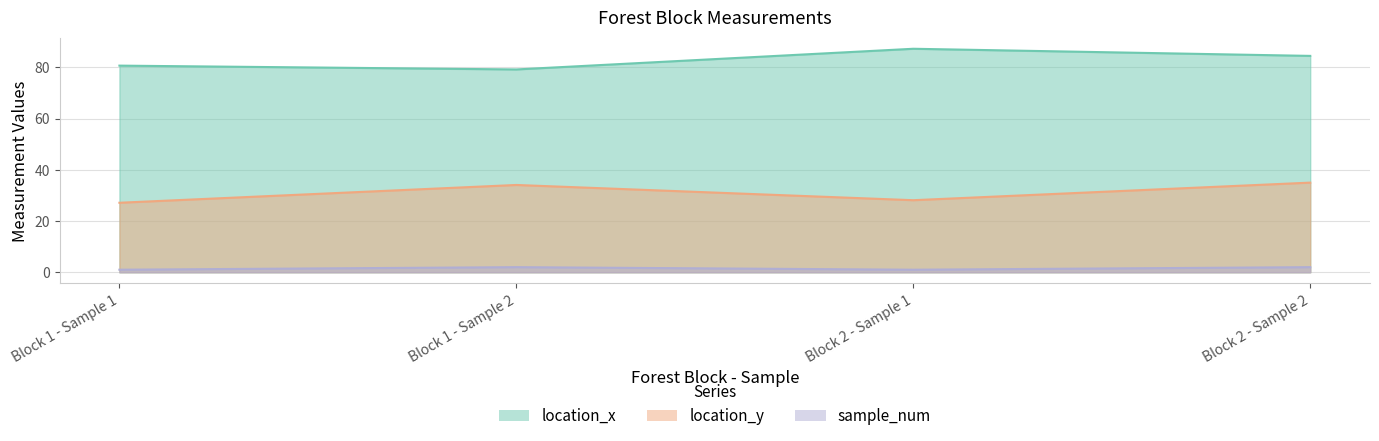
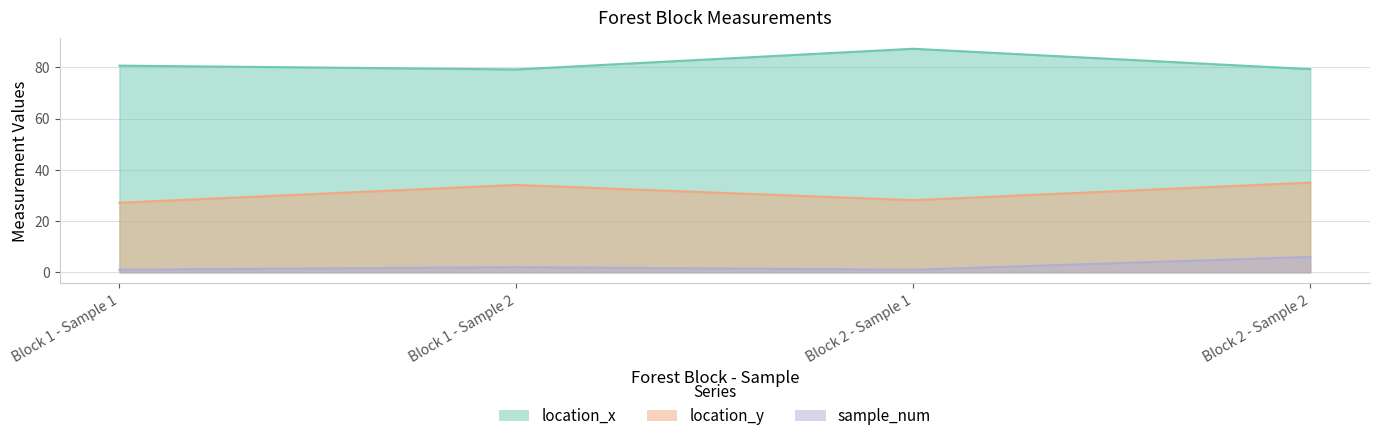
  {
    "location_x": {
      "Block 1 - Sample 1": 81,
      "Block 1 - Sample 2": 79,
      "Block 2 - Sample 1": 87,
-     "Block 2 - Sample 2": 84
+     "Block 2 - Sample 2": 79
    },
    "location_y": {
      "Block 1 - Sample 1": 27,
      "Block 1 - Sample 2": 34,
      "Block 2 - Sample 1": 28,
      "Block 2 - Sample 2": 35
    },
    "sample_num": {
      "Block 1 - Sample 1": 1,
      "Block 1 - Sample 2": 2,
      "Block 2 - Sample 1": 1,
-     "Block 2 - Sample 2": 2
+     "Block 2 - Sample 2": 6
    }
  }
